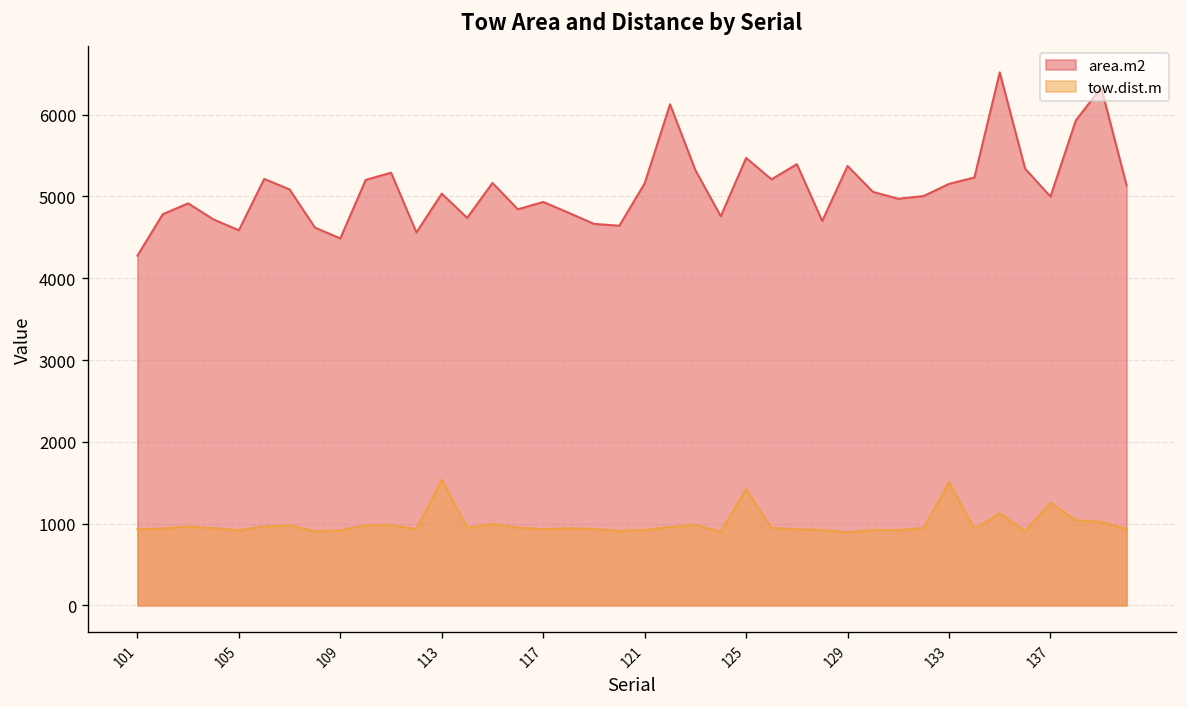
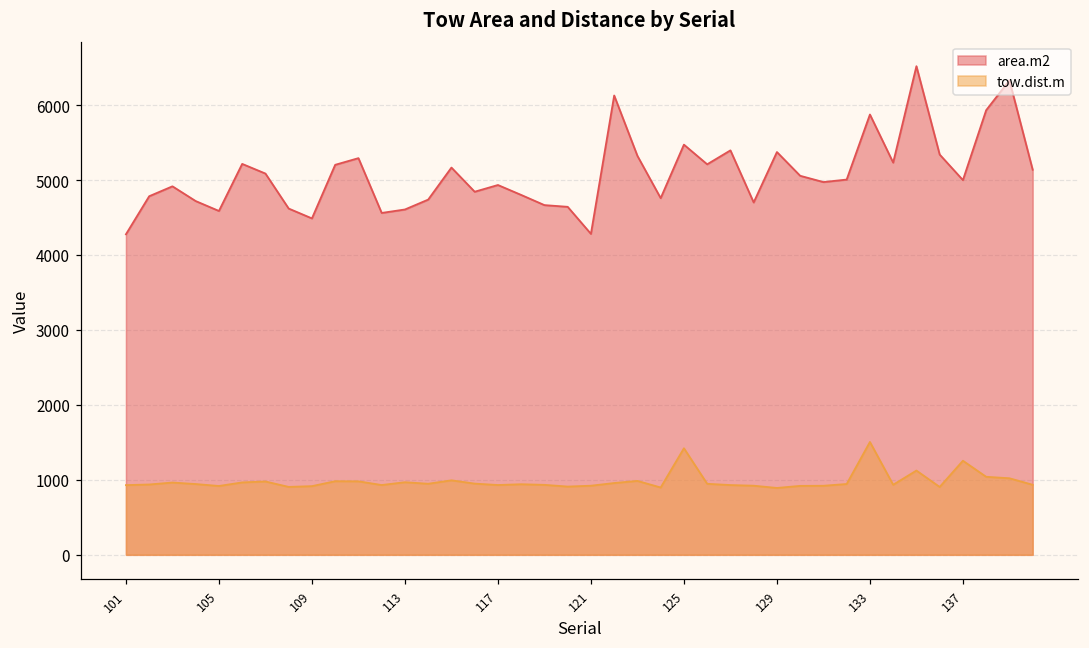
  {
    "area.m2": {
      "101": 4300,
      "105": 4600,
      "109": 4500,
-     "113": 5000,
+     "113": 4600,
      "117": 4900,
-     "121": 5200,
+     "121": 4300,
      "125": 5500,
      "129": 5400,
-     "133": 5200,
+     "133": 5900,
      "137": 5000
    },
    "tow.dist.m": {
      "101": 900,
      "105": 900,
      "109": 900,
-     "113": 1500,
+     "113": 1000,
      "117": 900,
      "121": 900,
      "125": 1400,
      "129": 900,
      "133": 1500,
      "137": 1300
    }
  }
